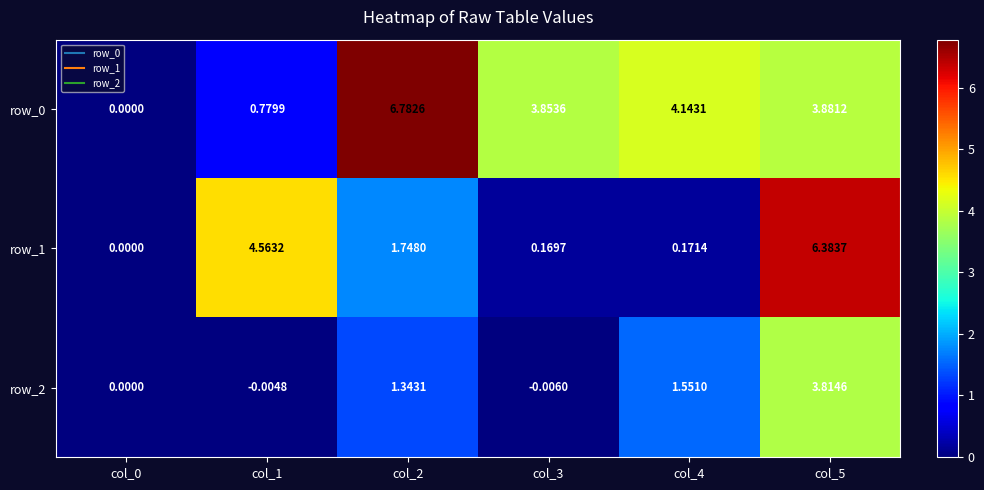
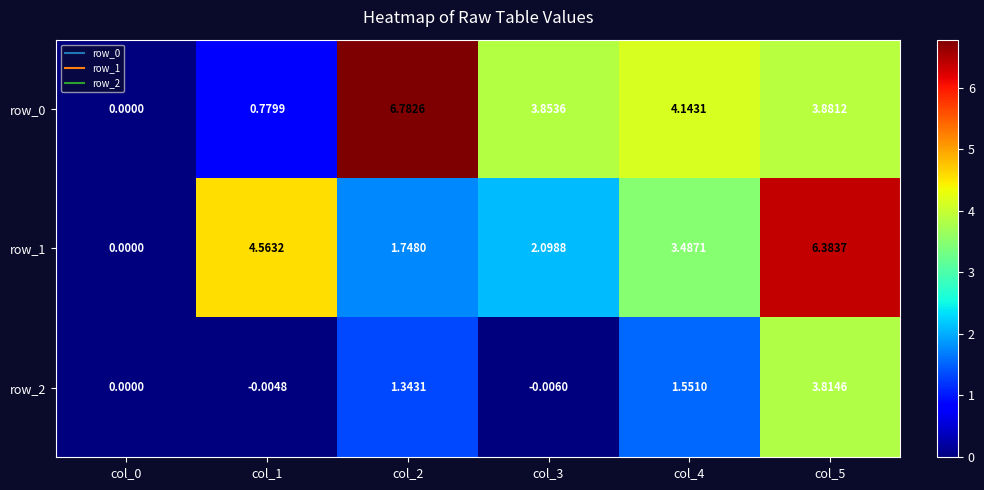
  {
    "row_0": {
      "col_0": 0.0000,
      "col_1": 0.7799,
      "col_2": 6.7826,
      "col_3": 3.8536,
      "col_4": 4.1431,
      "col_5": 3.8812
    },
    "row_1": {
      "col_0": 0.0000,
      "col_1": 4.5632,
      "col_2": 1.7480,
-     "col_3": 0.1697,
-     "col_4": 0.1714,
+     "col_3": 2.0988,
+     "col_4": 3.4871,
      "col_5": 6.3837
    },
    "row_2": {
      "col_0": 0.0000,
      "col_1": -0.0048,
      "col_2": 1.3431,
      "col_3": -0.0060,
      "col_4": 1.5510,
      "col_5": 3.8146
    }
  }
